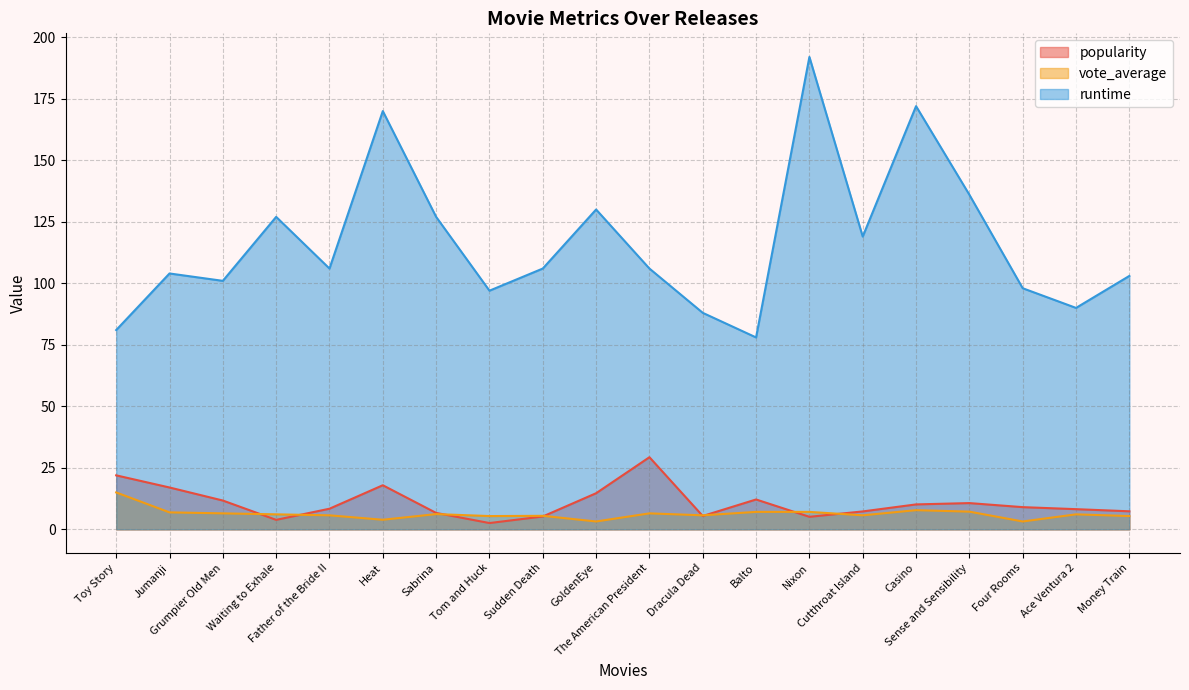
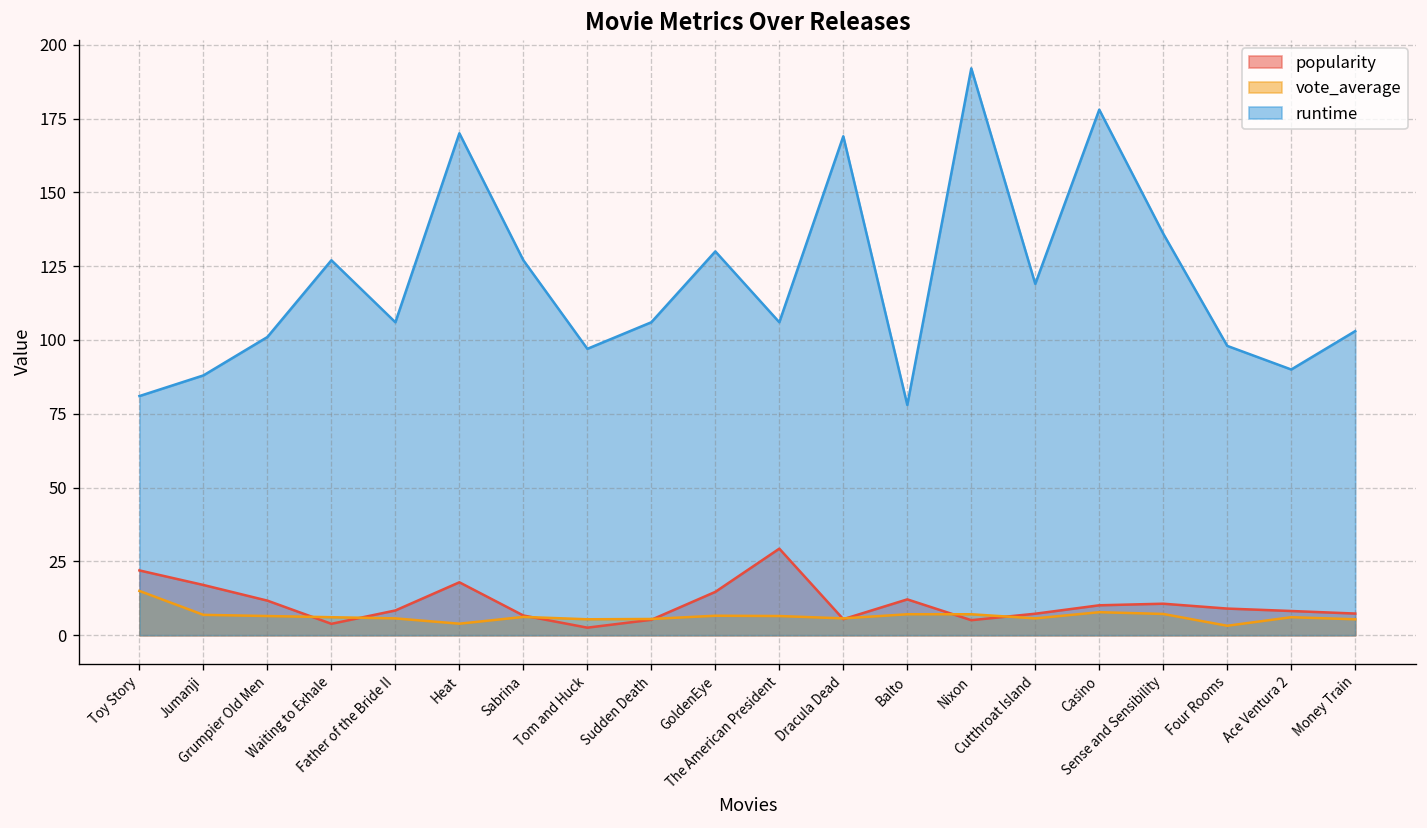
  {
    "popularity": {
      "Toy Story": 22,
      "Jumanji": 17,
      "Grumpier Old Men": 12,
      "Waiting to Exhale": 4,
      "Father of the Bride II": 8,
      "Heat": 18,
      "Tom and Huck": 3,
      "GoldenEye": 15,
      "The American President": 29,
      "Balto": 12,
      "Nixon": 5,
      "Cutthroat Island": 7,
      "Casino": 10,
      "Sense and Sensibility": 11,
      "Four Rooms": 9,
      "Ace Ventura 2": 8,
      "Money Train": 7
    },
    "vote_average": {
      "Toy Story": 15,
      "Jumanji": 7,
      "Grumpier Old Men": 7,
      "Waiting to Exhale": 6,
      "Father of the Bride II": 6,
      "Heat": 4,
      "Tom and Huck": 5,
-     "GoldenEye": 3,
+     "GoldenEye": 7,
      "The American President": 7,
      "Balto": 7,
      "Nixon": 7,
      "Cutthroat Island": 6,
      "Casino": 8,
      "Sense and Sensibility": 7,
      "Four Rooms": 3,
      "Ace Ventura 2": 6,
      "Money Train": 5
    },
    "runtime": {
      "Toy Story": 81,
-     "Jumanji": 104,
+     "Jumanji": 88,
      "Grumpier Old Men": 101,
      "Waiting to Exhale": 127,
      "Father of the Bride II": 106,
      "Heat": 170,
      "Sabrina": 127,
      "Tom and Huck": 97,
      "Sudden Death": 106,
      "GoldenEye": 130,
      "The American President": 106,
-     "Dracula Dead": 88,
+     "Dracula Dead": 169,
      "Balto": 78,
      "Nixon": 192,
      "Cutthroat Island": 119,
-     "Casino": 172,
+     "Casino": 178,
      "Sense and Sensibility": 136,
      "Four Rooms": 98,
      "Ace Ventura 2": 90,
      "Money Train": 103
    }
  }
